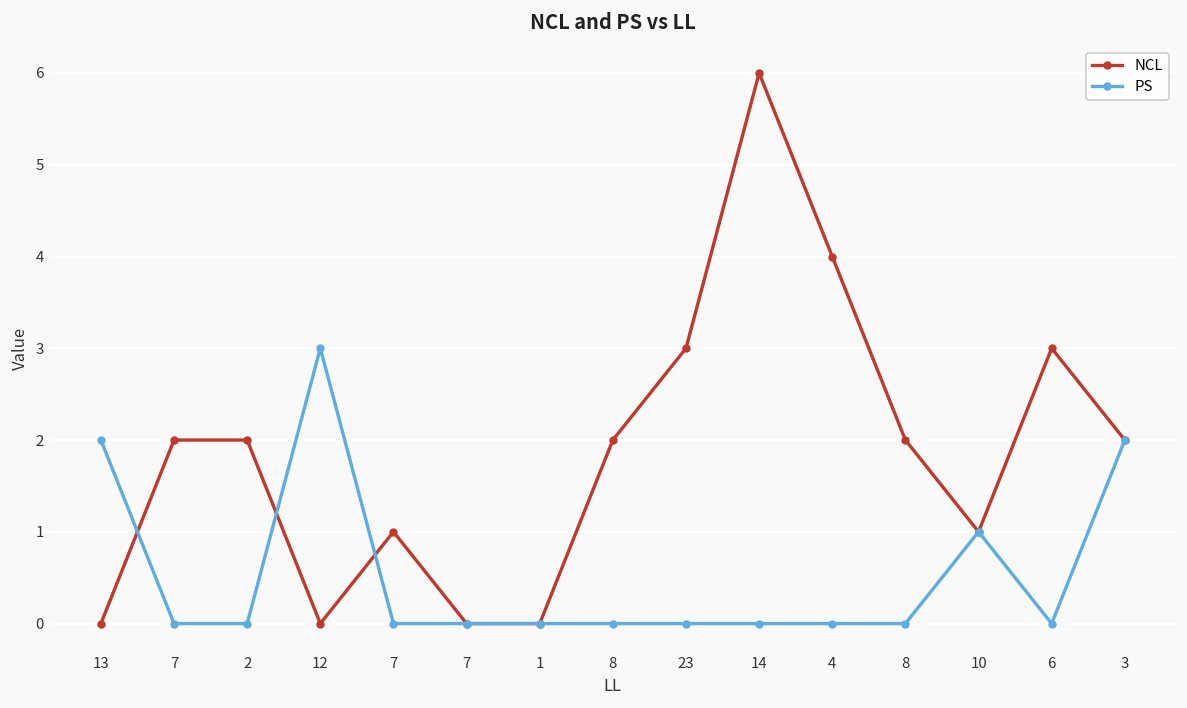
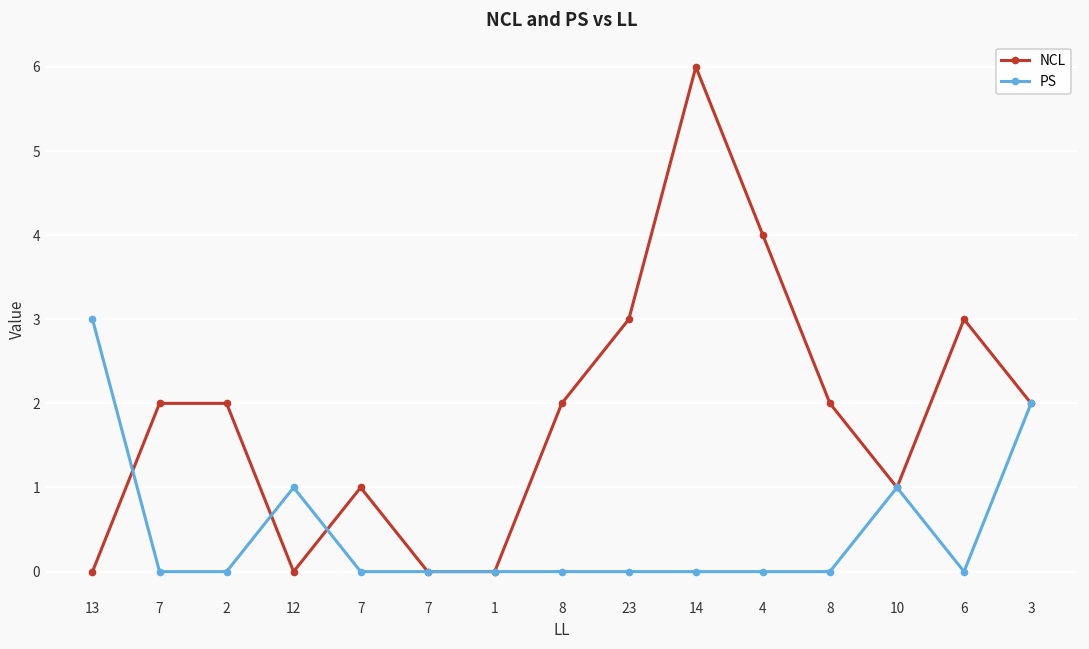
  {
    "NCL": {
      "13": 0,
      "2": 2,
      "12": 0,
      "23": 3,
      "14": 6,
      "4": 4,
      "6": 3
    },
    "PS": {
-     "13": 2,
+     "13": 3,
      "2": 0,
-     "12": 3,
+     "12": 1,
      "23": 0,
      "14": 0,
      "4": 0,
      "6": 0
    }
  }
